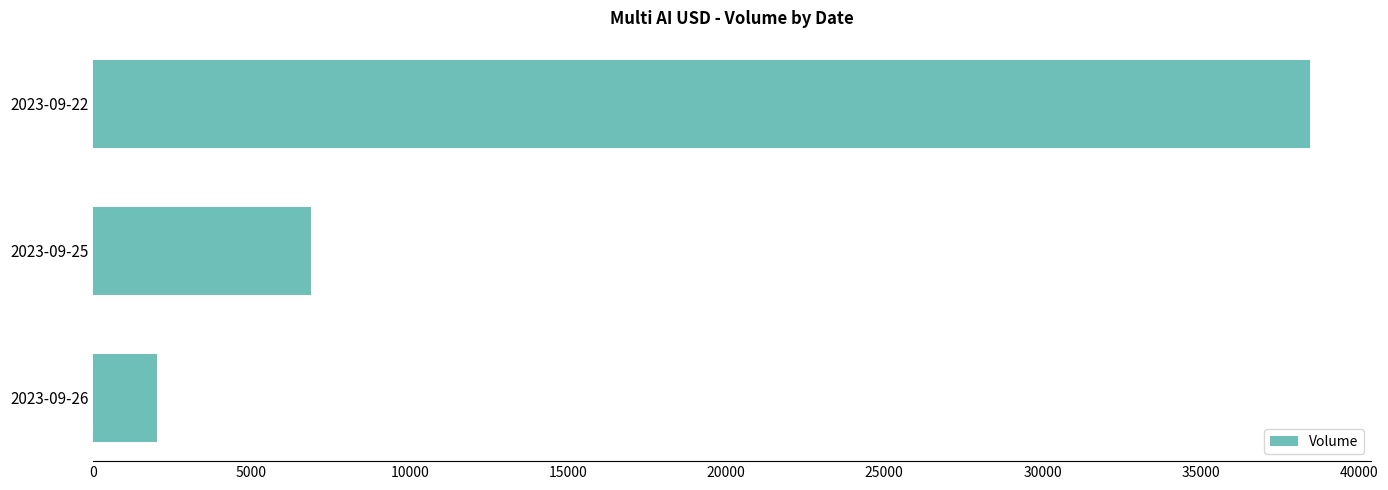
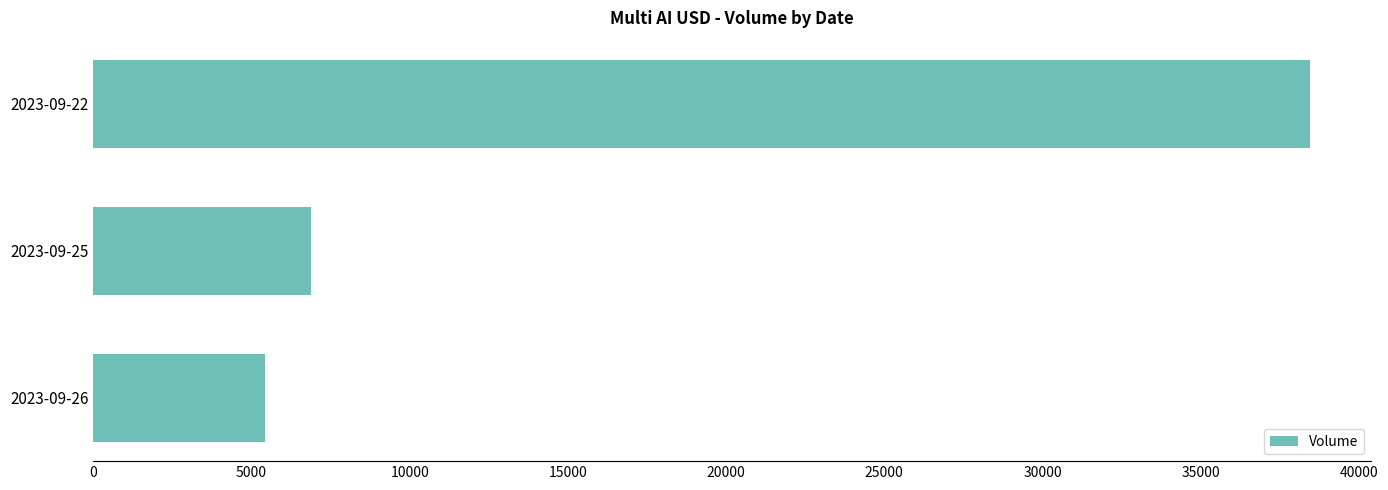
  {
    "2023-09-22": 38400,
    "2023-09-25": 6900,
-   "2023-09-26": 2000
+   "2023-09-26": 5400
  }
